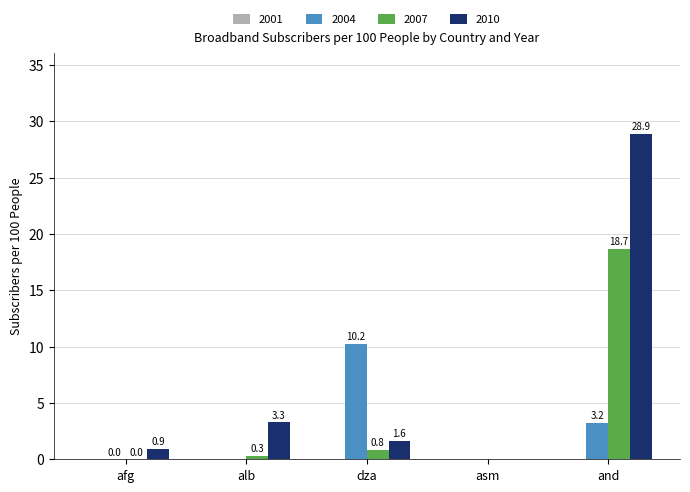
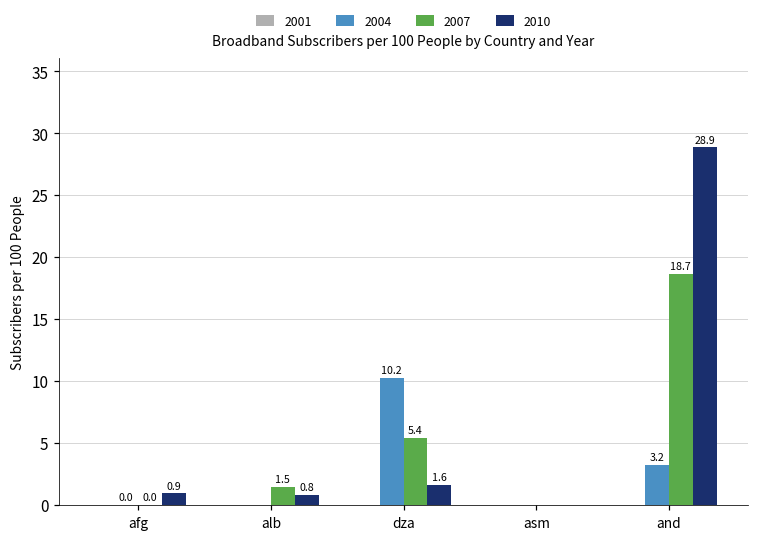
  {
    "2001": {
      "alb": 0.0,
      "dza": 0.0,
      "asm": 0.0,
      "and": 0.0
    },
    "2004": {
      "afg": 0.0,
      "dza": 10.2,
      "and": 3.2
    },
    "2007": {
      "afg": 0.0,
-     "alb": 0.3,
-     "dza": 0.8,
+     "alb": 1.5,
+     "dza": 5.4,
      "and": 18.7
    },
    "2010": {
      "afg": 0.9,
-     "alb": 3.3,
+     "alb": 0.8,
      "dza": 1.6,
      "and": 28.9
    }
  }
